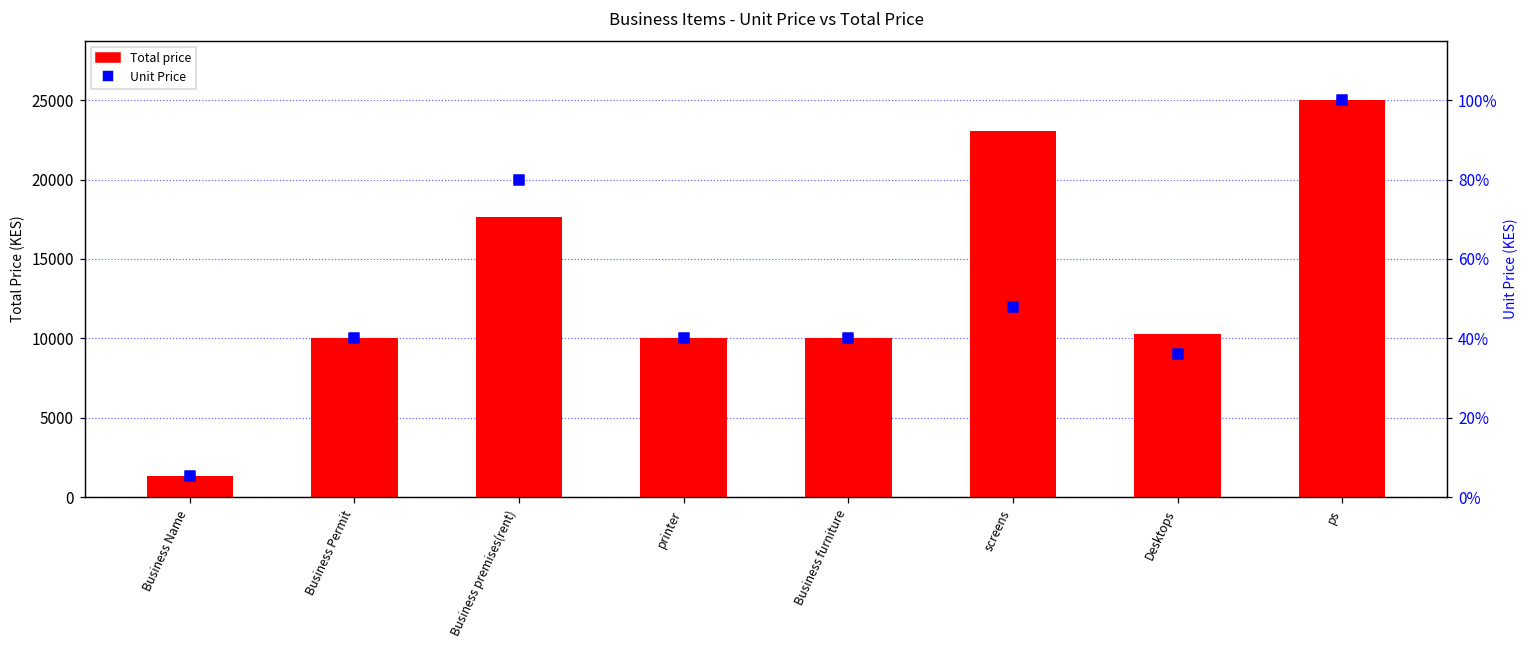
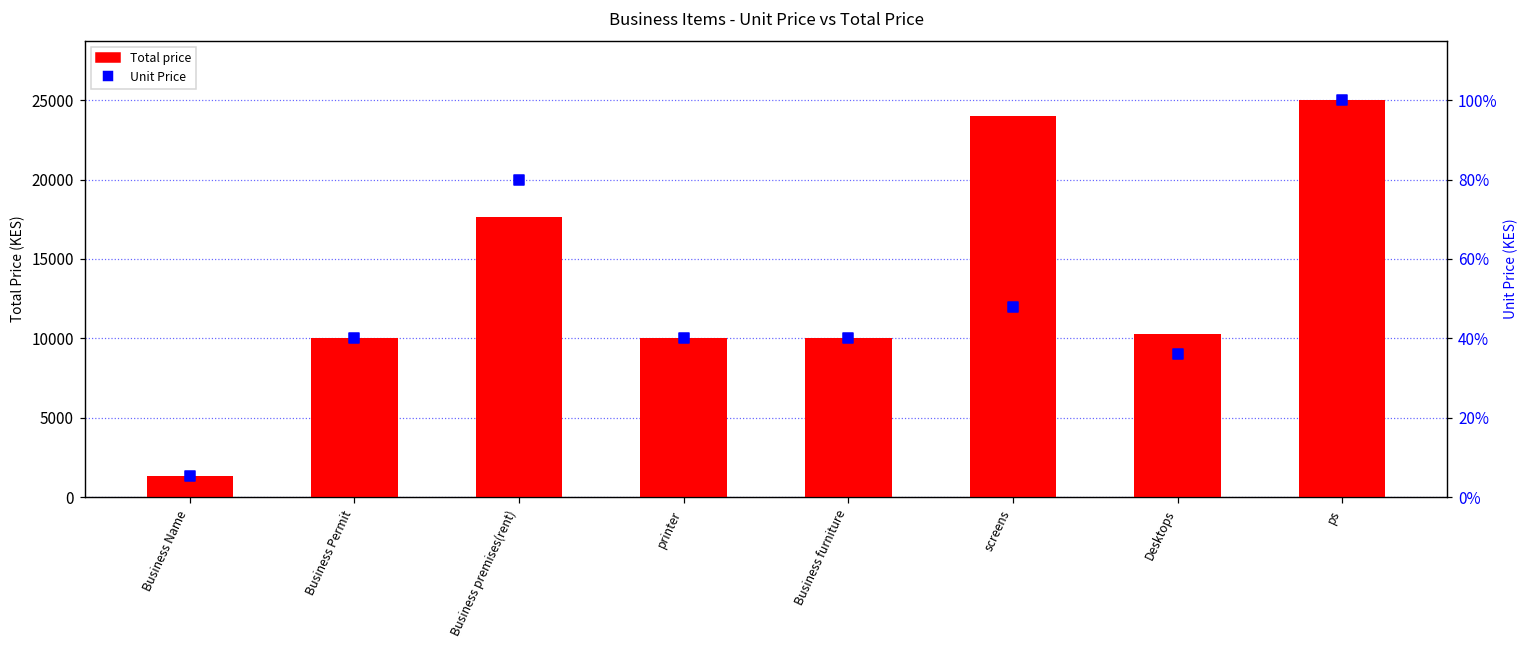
  {
    "Total price": {
      "Business Name": 1300,
      "Business Permit": 10000,
      "Business premises(rent)": 17600,
      "printer": 10000,
      "Business furniture": 10000,
-     "screens": 23100,
+     "screens": 24000,
      "Desktops": 10300,
      "ps": 25000
    }
  }
